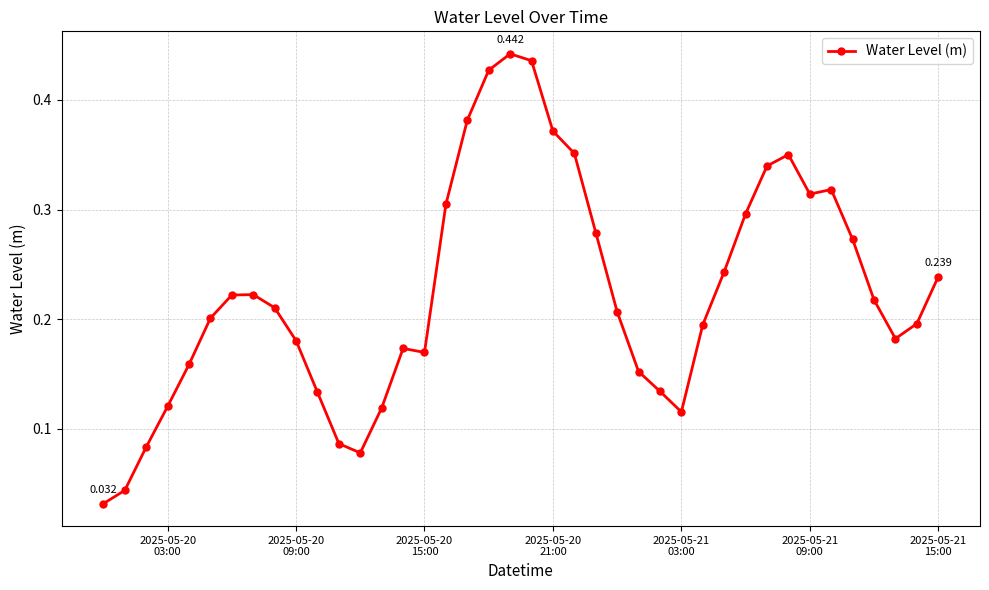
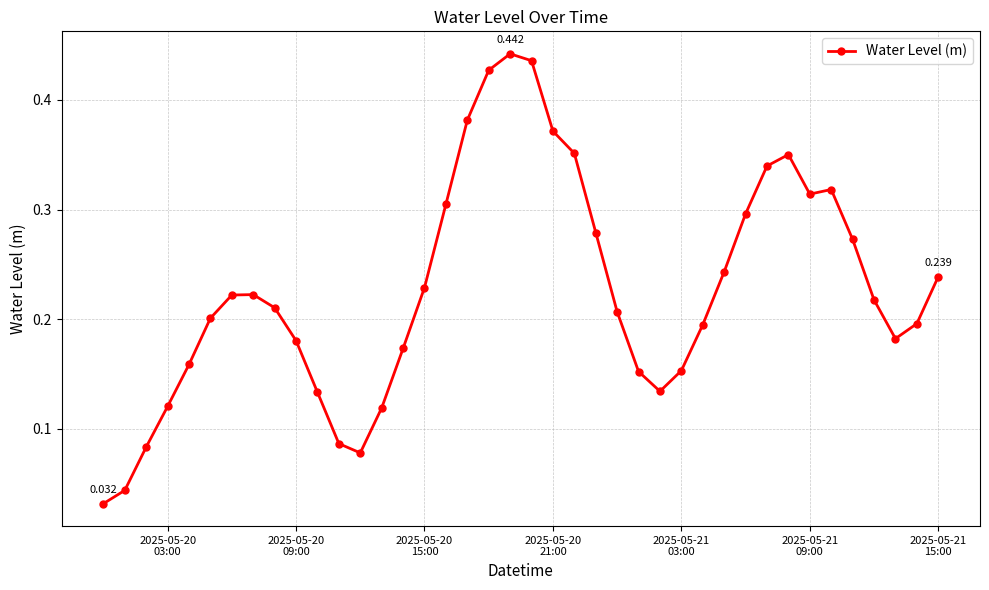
  {
    "2025-05-20 03:00": 0.121,
    "2025-05-20 09:00": 0.180,
-   "2025-05-20 15:00": 0.170,
+   "2025-05-20 15:00": 0.229,
    "2025-05-20 21:00": 0.371,
-   "2025-05-21 03:00": 0.116,
+   "2025-05-21 03:00": 0.153,
    "2025-05-21 09:00": 0.314
  }
